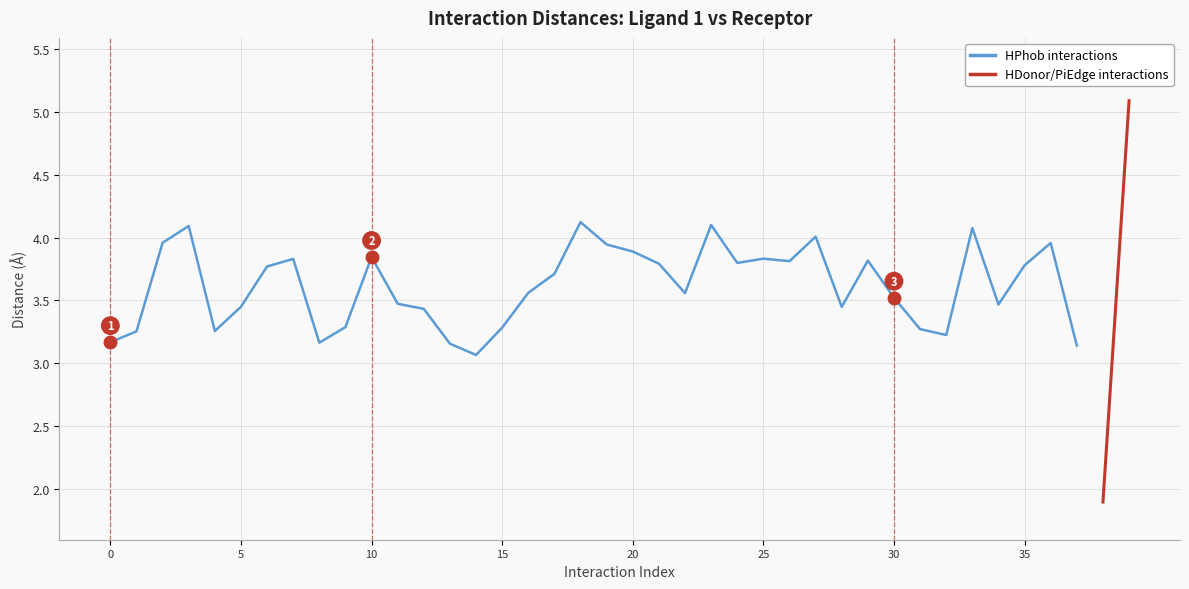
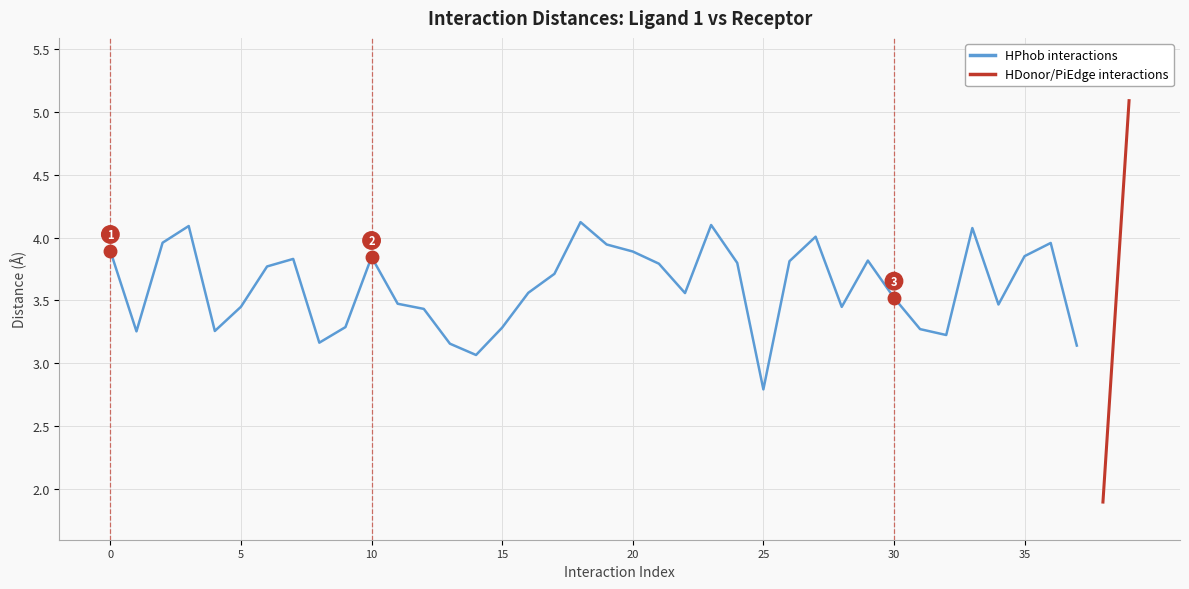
  {
    "HPhob interactions": {
-     "0": 3.17,
+     "0": 3.89,
      "5": 3.45,
      "15": 3.28,
      "20": 3.89,
-     "25": 3.83,
-     "35": 3.78
+     "25": 2.79,
+     "35": 3.85
    }
  }
